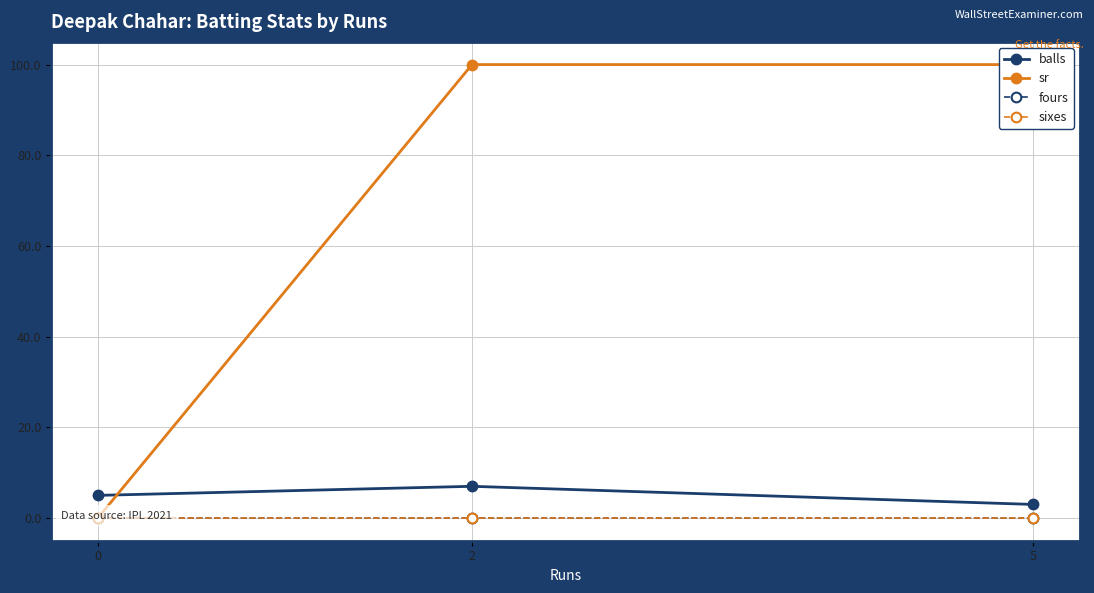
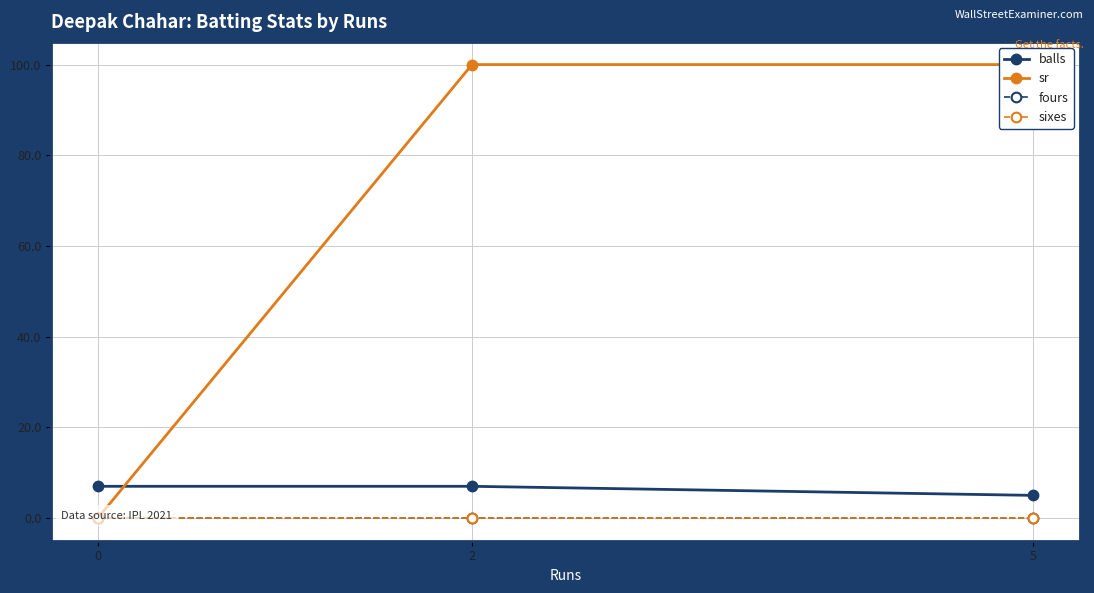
  {
    "balls": {
-     "0": 5,
+     "0": 7,
      "2": 7,
-     "5": 3
+     "5": 5
    }
  }
